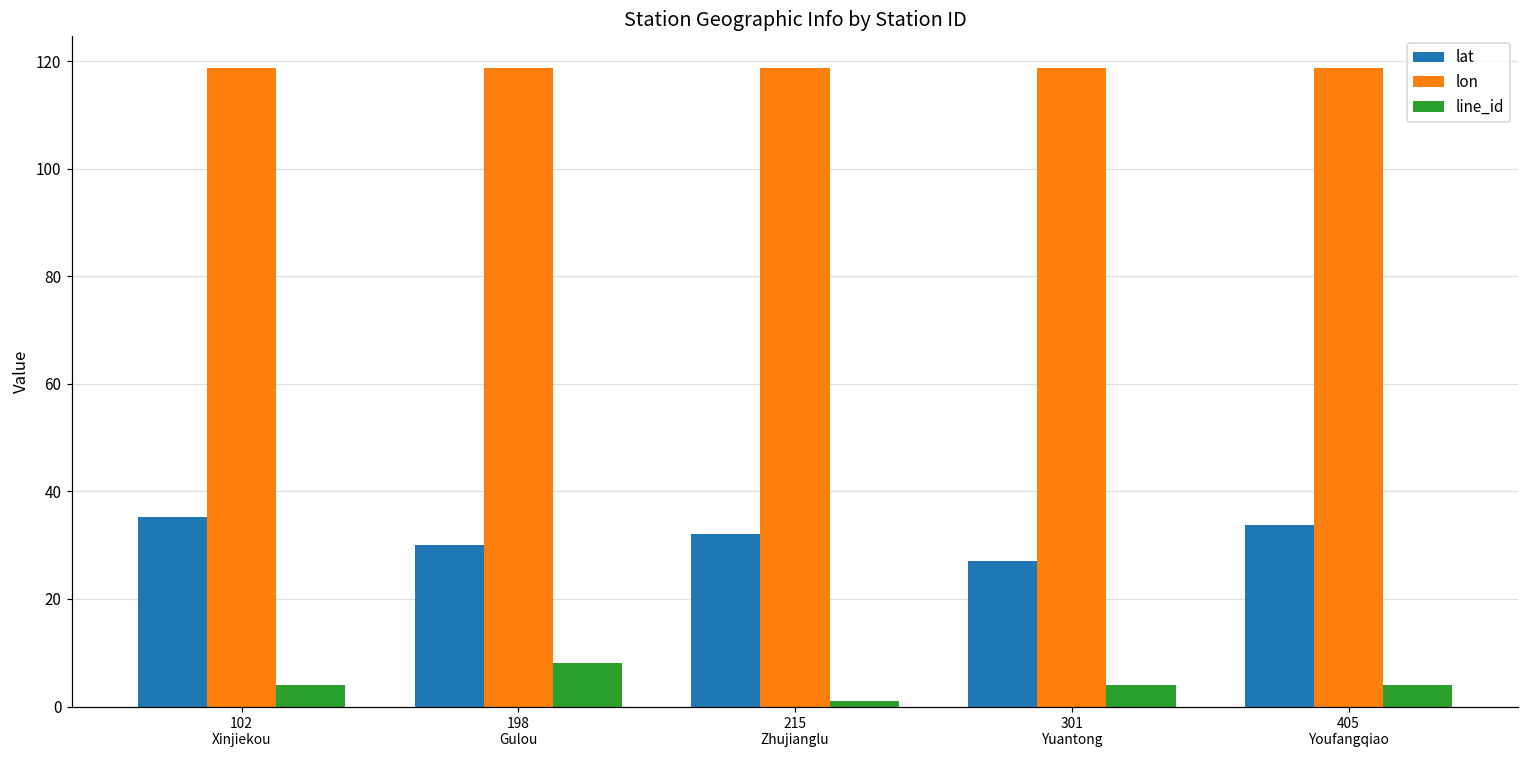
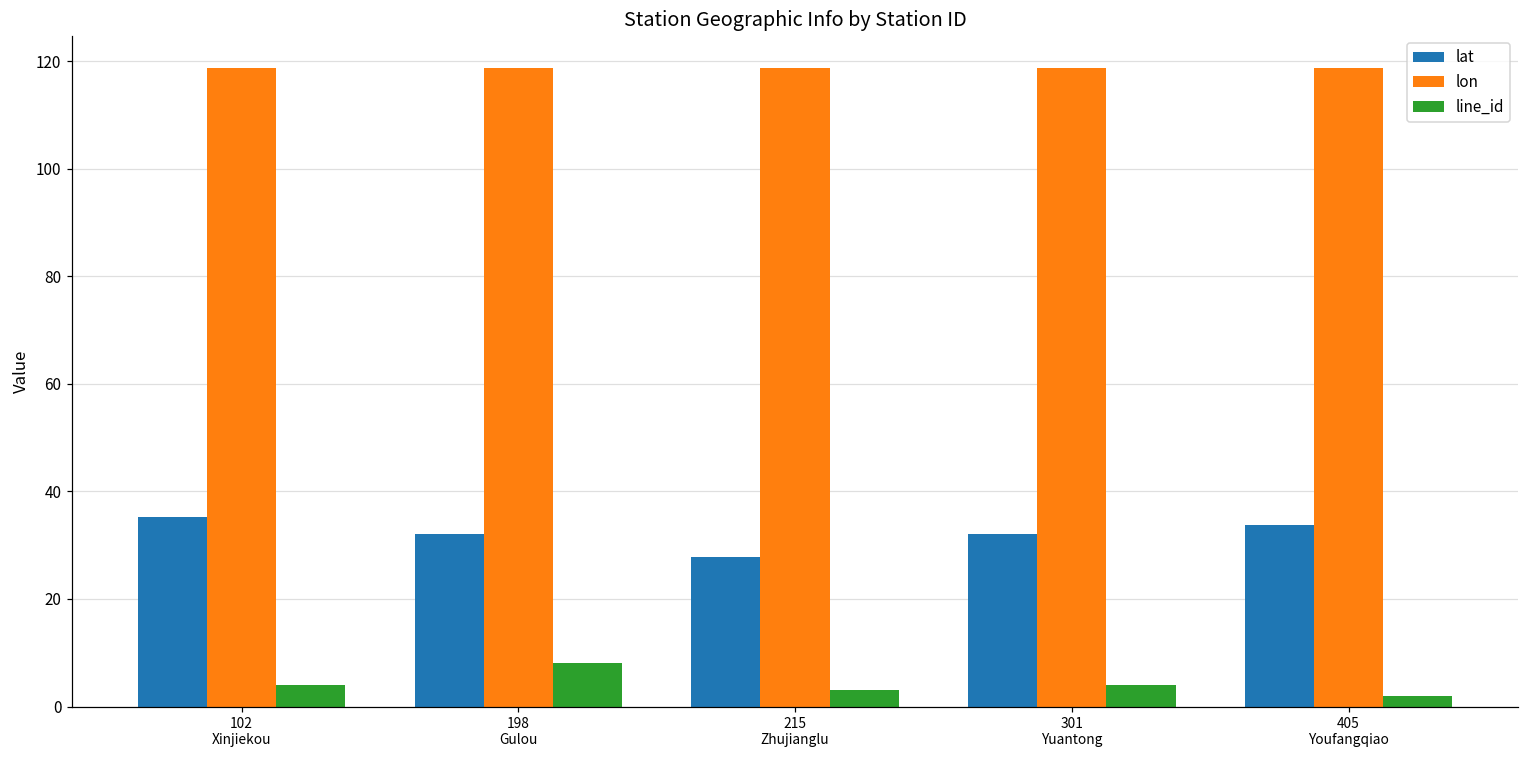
  {
    "lat": {
      "102 Xinjiekou": 35,
-     "198 Gulou": 30,
-     "215 Zhujianglu": 32,
-     "301 Yuantong": 27,
+     "198 Gulou": 32,
+     "215 Zhujianglu": 28,
+     "301 Yuantong": 32,
      "405 Youfangqiao": 34
    },
    "lon": {
      "102 Xinjiekou": 119,
      "198 Gulou": 119,
      "215 Zhujianglu": 119,
      "301 Yuantong": 119,
      "405 Youfangqiao": 119
    },
    "line_id": {
      "102 Xinjiekou": 4,
      "198 Gulou": 8,
-     "215 Zhujianglu": 1,
+     "215 Zhujianglu": 3,
      "301 Yuantong": 4,
-     "405 Youfangqiao": 4
+     "405 Youfangqiao": 2
    }
  }
